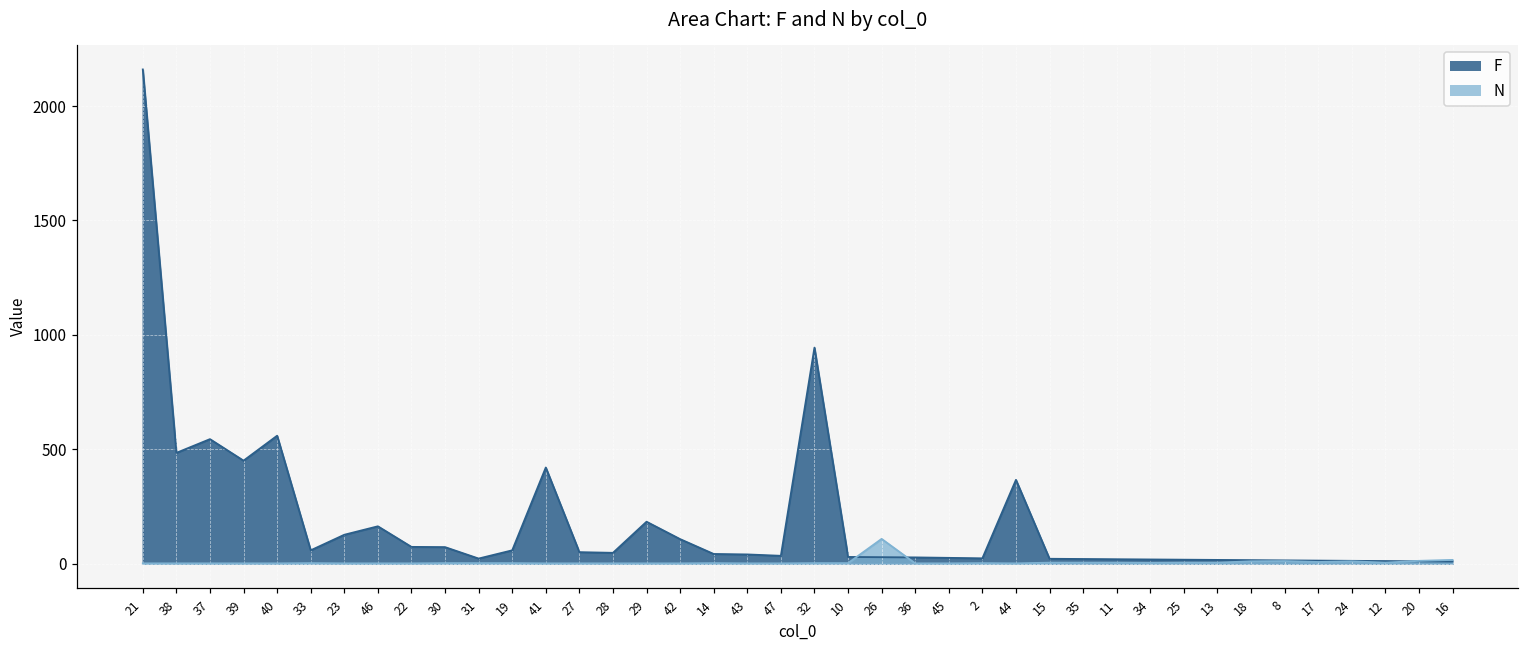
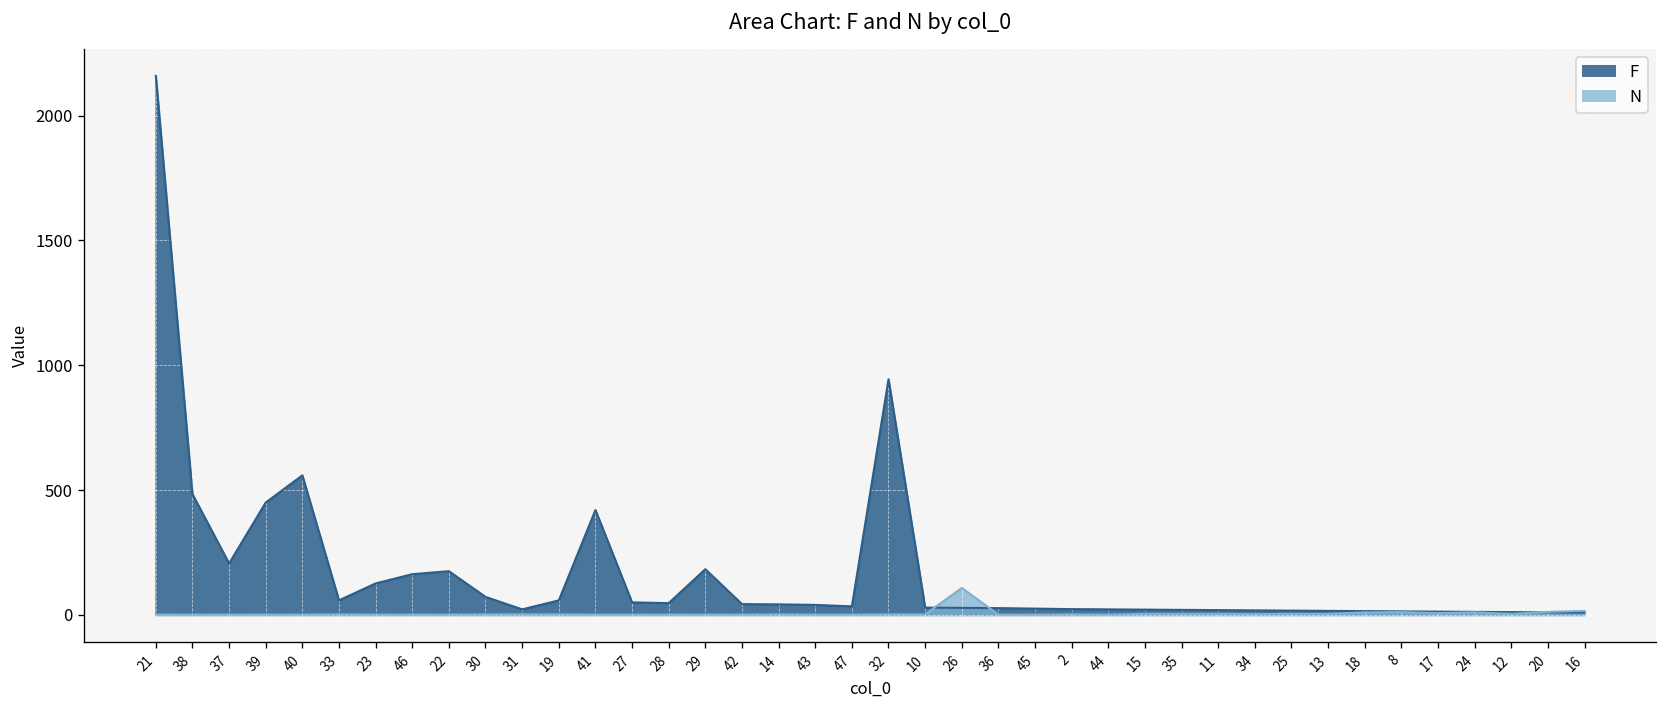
  {
    "F": {
      "21": 2160,
      "38": 480,
-     "37": 540,
+     "37": 210,
      "39": 450,
      "40": 560,
      "33": 60,
      "23": 130,
      "46": 160,
-     "22": 70,
+     "22": 180,
      "30": 70,
      "31": 20,
      "19": 60,
      "41": 420,
      "27": 50,
      "28": 50,
      "29": 180,
-     "42": 110,
+     "42": 40,
      "14": 40,
      "43": 40,
      "47": 30,
      "32": 940,
      "10": 30,
      "26": 30,
      "36": 30,
      "45": 30,
      "2": 20,
-     "44": 370,
+     "44": 20,
      "15": 20,
      "35": 20,
      "11": 20,
      "34": 20,
      "25": 20
    },
    "N": {
      "21": 0,
      "38": 0,
      "37": 0,
      "39": 0,
      "40": 0,
      "33": 0,
      "23": 0,
      "46": 0,
      "22": 0,
      "30": 0,
      "31": 0,
      "19": 0,
      "41": 0,
      "27": 0,
      "28": 0,
      "29": 0,
      "42": 0,
      "14": 0,
      "43": 0,
      "47": 0,
      "32": 0,
      "10": 0,
      "26": 110,
      "36": 0,
      "45": 0,
      "2": 0,
      "44": 0,
      "15": 0,
      "35": 0,
      "11": 0,
      "34": 0,
      "25": 0
    }
  }
